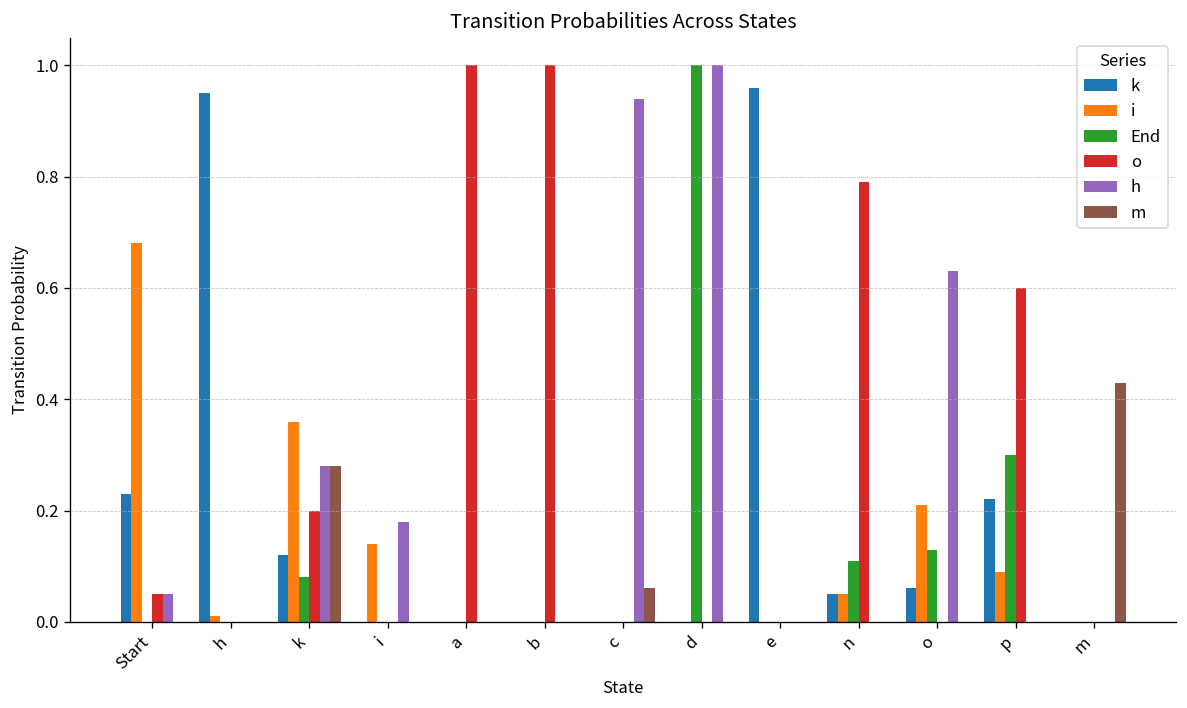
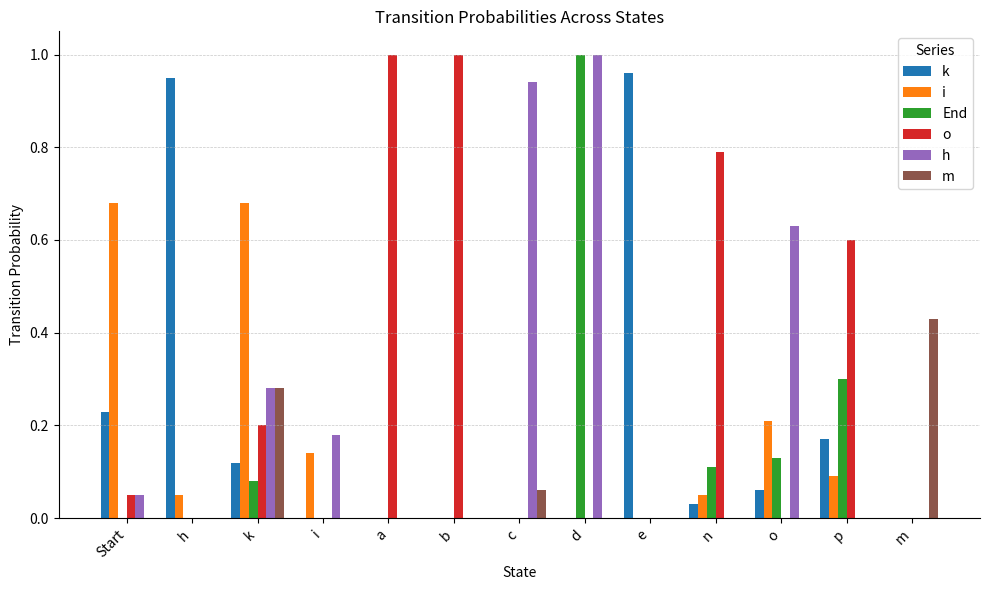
  {
    "k": {
      "Start": 0.23,
      "h": 0.95,
      "k": 0.12,
      "i": 0.00,
      "a": 0.00,
      "b": 0.00,
      "c": 0.00,
      "d": 0.00,
      "e": 0.96,
-     "n": 0.05,
+     "n": 0.03,
      "o": 0.06,
-     "p": 0.22,
+     "p": 0.17,
      "m": 0.00
    },
    "i": {
      "Start": 0.68,
-     "h": 0.01,
-     "k": 0.36,
+     "h": 0.05,
+     "k": 0.68,
      "i": 0.14,
      "a": 0.00,
      "b": 0.00,
      "c": 0.00,
      "d": 0.00,
      "e": 0.00,
      "n": 0.05,
      "o": 0.21,
      "p": 0.09,
      "m": 0.00
    },
    "End": {
      "Start": 0.00,
      "h": 0.00,
      "k": 0.08,
      "i": 0.00,
      "a": 0.00,
      "b": 0.00,
      "c": 0.00,
      "d": 1.00,
      "e": 0.00,
      "n": 0.11,
      "o": 0.13,
      "p": 0.30,
      "m": 0.00
    },
    "o": {
      "Start": 0.05,
      "h": 0.00,
      "k": 0.20,
      "i": 0.00,
      "a": 1.00,
      "b": 1.00,
      "c": 0.00,
      "d": 0.00,
      "e": 0.00,
      "n": 0.79,
      "o": 0.00,
      "p": 0.60,
      "m": 0.00
    },
    "h": {
      "Start": 0.05,
      "h": 0.00,
      "k": 0.28,
      "i": 0.18,
      "a": 0.00,
      "b": 0.00,
      "c": 0.94,
      "d": 1.00,
      "e": 0.00,
      "n": 0.00,
      "o": 0.63,
      "p": 0.00,
      "m": 0.00
    },
    "m": {
      "Start": 0.00,
      "h": 0.00,
      "k": 0.28,
      "i": 0.00,
      "a": 0.00,
      "b": 0.00,
      "c": 0.06,
      "d": 0.00,
      "e": 0.00,
      "n": 0.00,
      "o": 0.00,
      "p": 0.00,
      "m": 0.43
    }
  }
